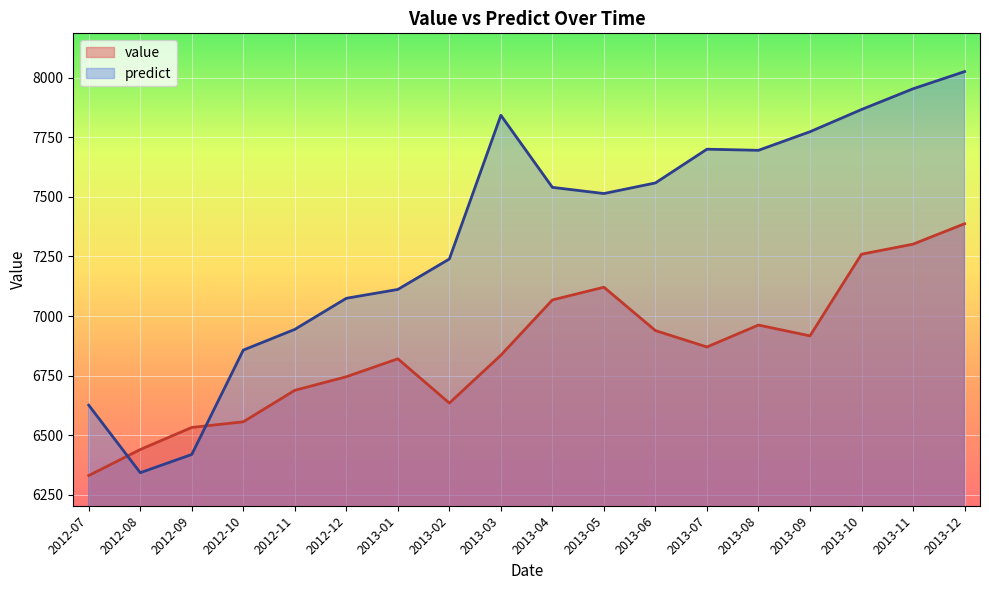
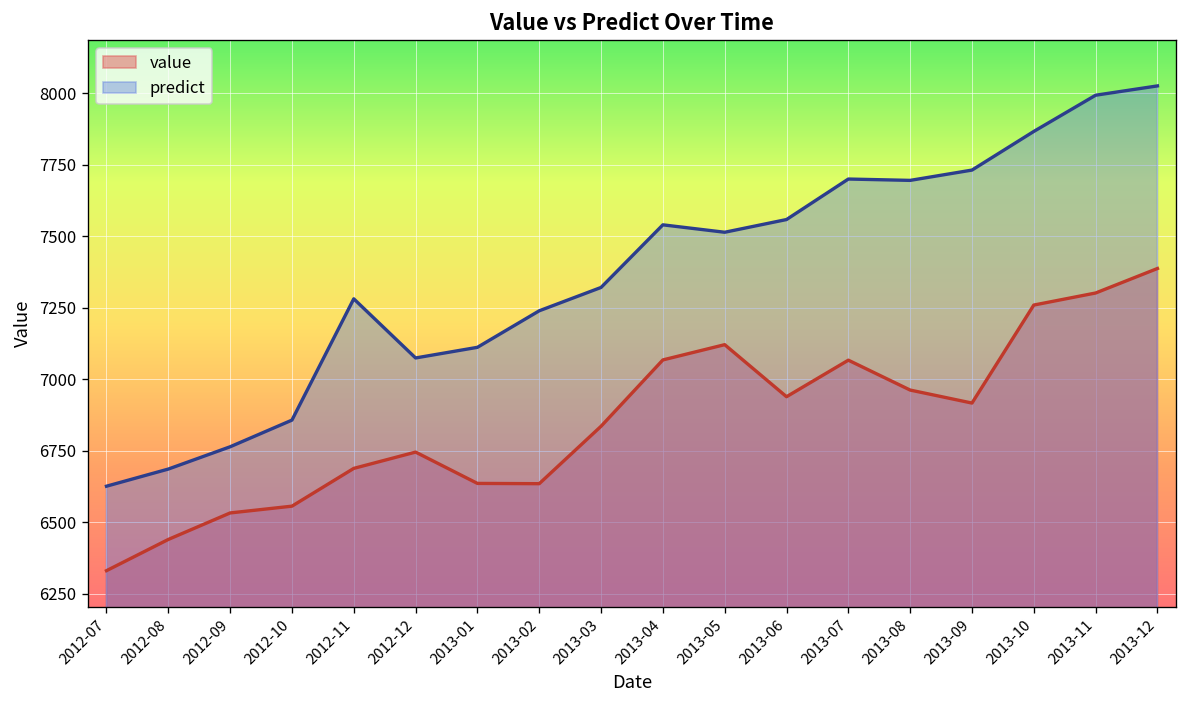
  {
    "value": {
      "2012-07": 6330,
      "2012-08": 6440,
      "2012-09": 6530,
      "2012-10": 6560,
      "2012-11": 6690,
      "2012-12": 6750,
-     "2013-01": 6820,
+     "2013-01": 6640,
      "2013-02": 6630,
      "2013-03": 6840,
      "2013-04": 7070,
      "2013-05": 7120,
      "2013-06": 6940,
-     "2013-07": 6870,
+     "2013-07": 7070,
      "2013-08": 6960,
      "2013-09": 6920,
      "2013-10": 7260,
      "2013-11": 7300,
      "2013-12": 7390
    },
    "predict": {
      "2012-07": 6630,
-     "2012-08": 6340,
-     "2012-09": 6420,
+     "2012-08": 6690,
+     "2012-09": 6760,
      "2012-10": 6860,
-     "2012-11": 6940,
+     "2012-11": 7280,
      "2012-12": 7070,
      "2013-01": 7110,
      "2013-02": 7240,
-     "2013-03": 7840,
+     "2013-03": 7320,
      "2013-04": 7540,
      "2013-05": 7510,
      "2013-06": 7560,
      "2013-07": 7700,
      "2013-08": 7700,
-     "2013-09": 7770,
+     "2013-09": 7730,
      "2013-10": 7870,
-     "2013-11": 7950,
+     "2013-11": 7990,
      "2013-12": 8030
    }
  }
